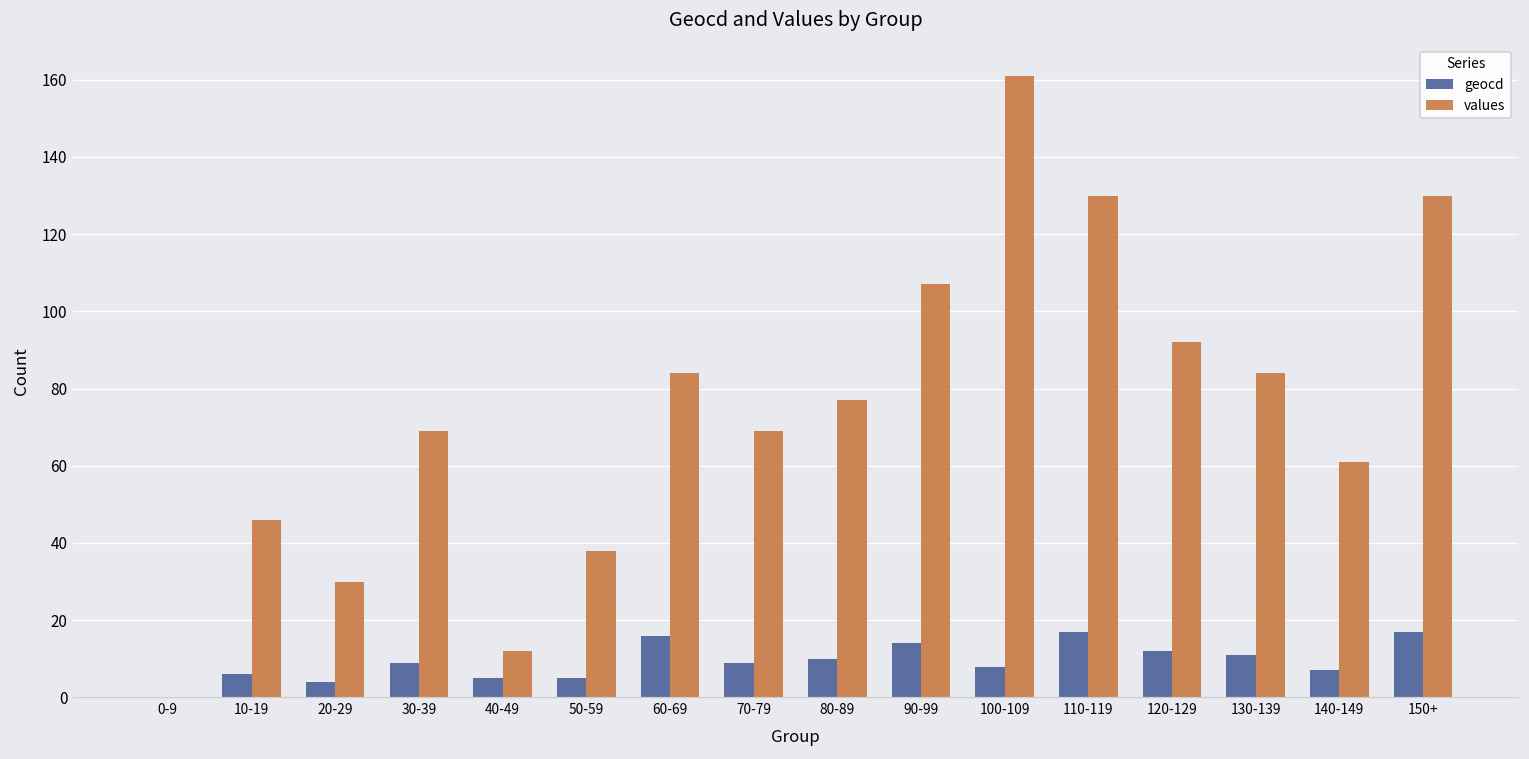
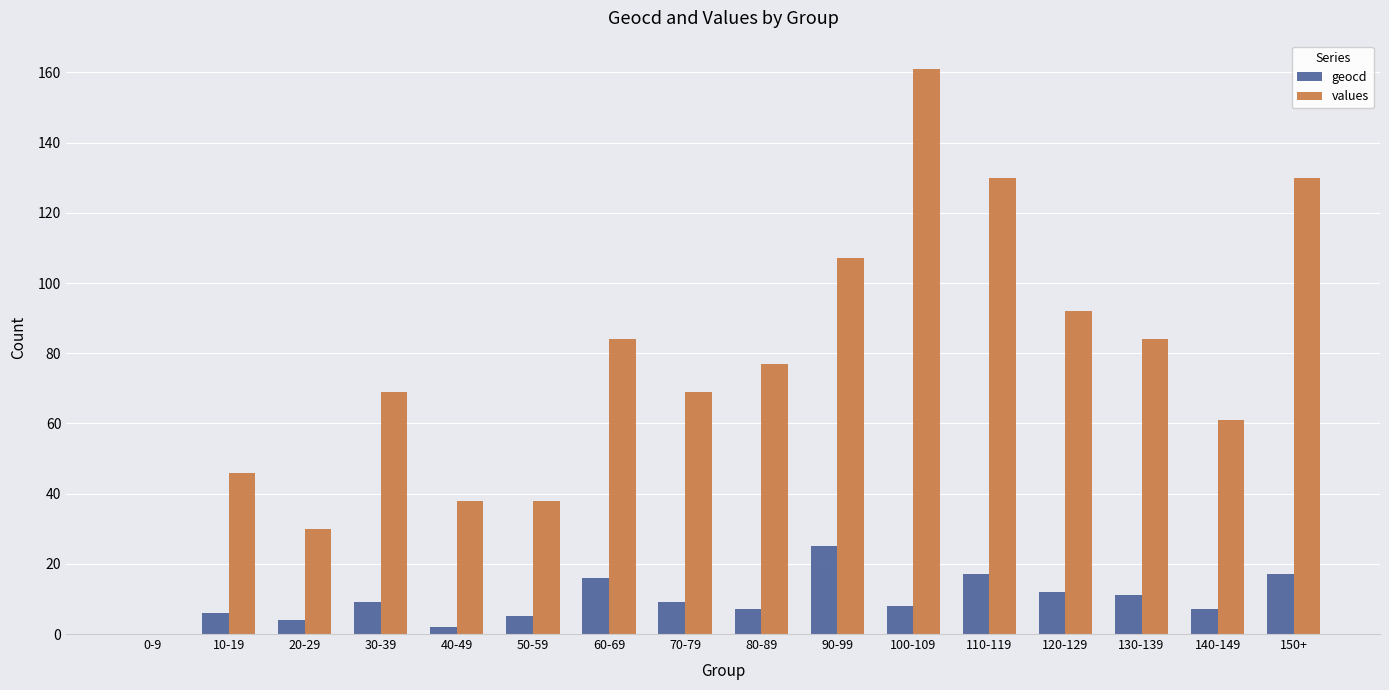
  {
    "geocd": {
      "0-9": 0,
      "10-19": 6,
      "20-29": 4,
      "30-39": 9,
-     "40-49": 5,
+     "40-49": 2,
      "50-59": 5,
      "60-69": 16,
      "70-79": 9,
-     "80-89": 10,
-     "90-99": 14,
+     "80-89": 7,
+     "90-99": 25,
      "100-109": 8,
      "110-119": 17,
      "120-129": 12,
      "130-139": 11,
      "140-149": 7,
      "150+": 17
    },
    "values": {
      "0-9": 0,
      "10-19": 46,
      "20-29": 30,
      "30-39": 69,
-     "40-49": 12,
+     "40-49": 38,
      "50-59": 38,
      "60-69": 84,
      "70-79": 69,
      "80-89": 77,
      "90-99": 107,
      "100-109": 161,
      "110-119": 130,
      "120-129": 92,
      "130-139": 84,
      "140-149": 61,
      "150+": 130
    }
  }
